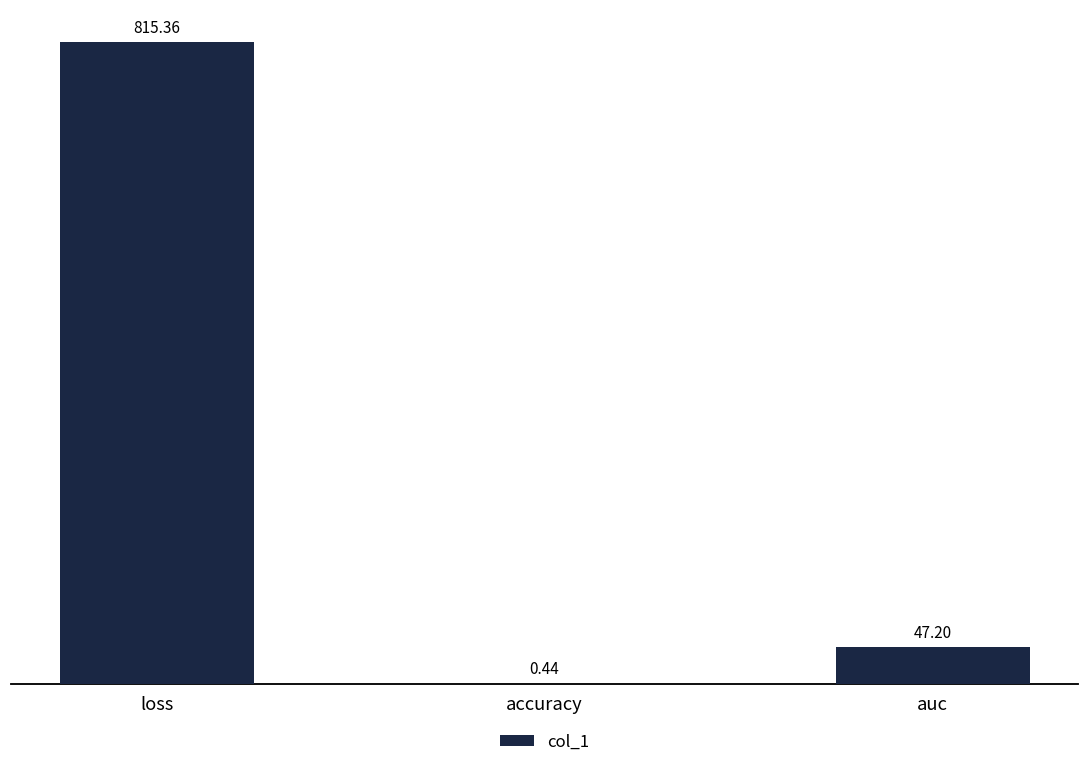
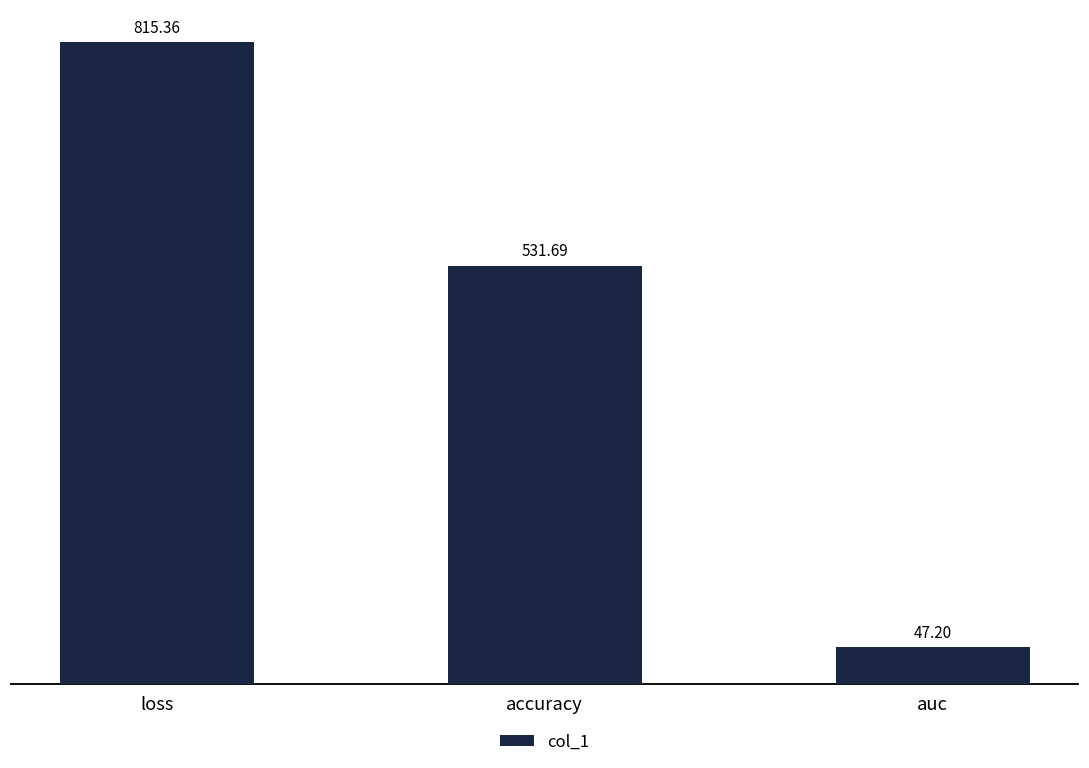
  {
    "loss": 815.36,
-   "accuracy": 0.44,
+   "accuracy": 531.69,
    "auc": 47.20
  }
